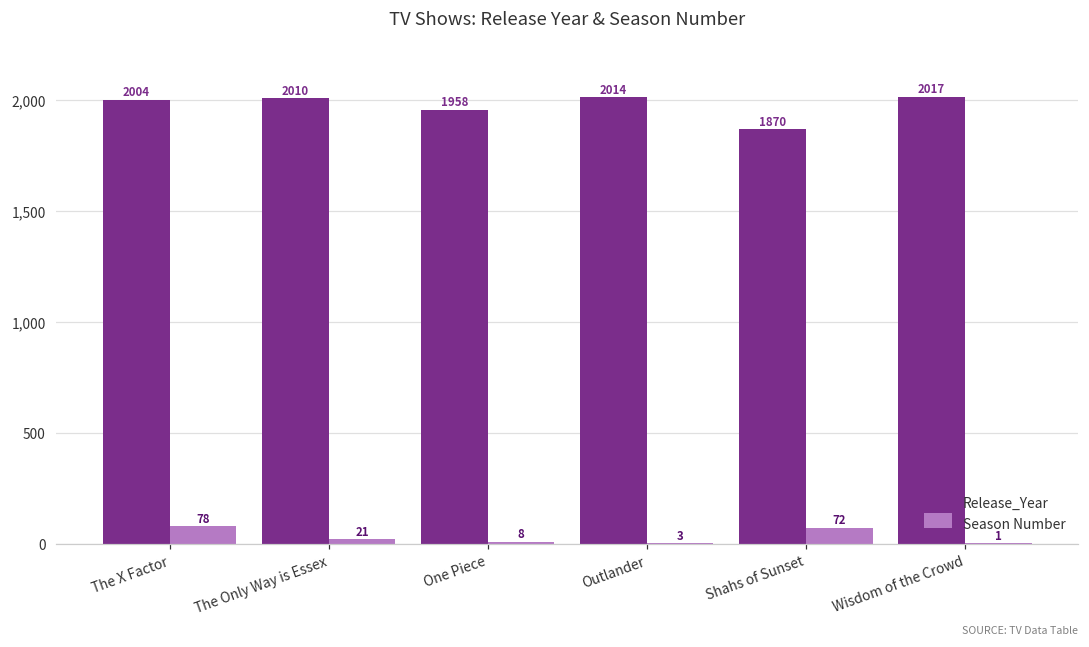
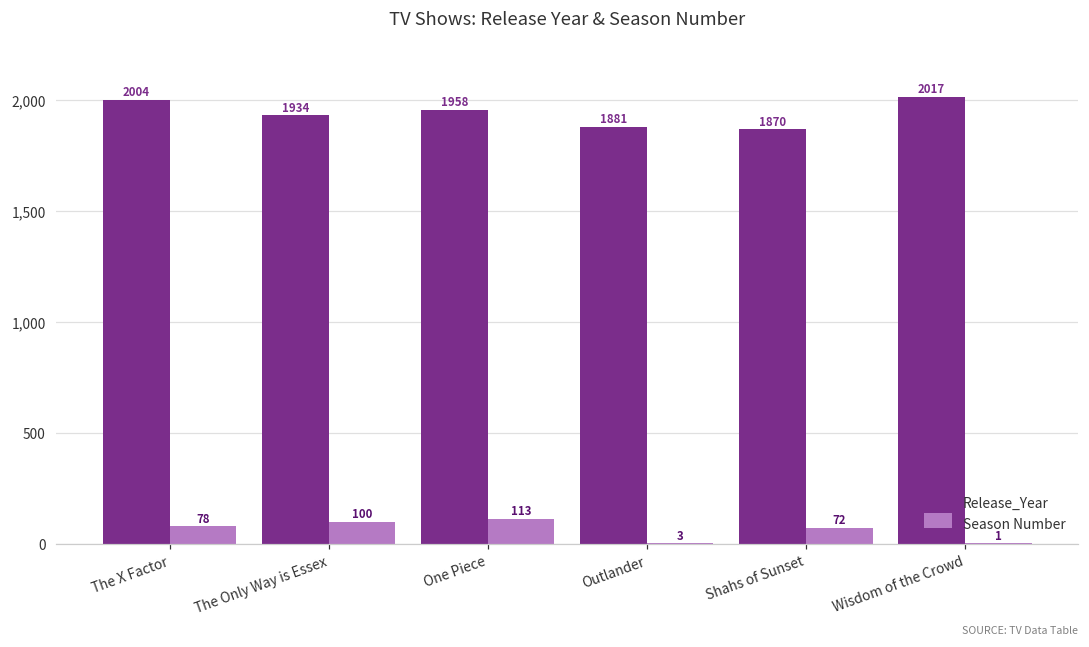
  {
    "Release_Year": {
      "The X Factor": 2004,
-     "The Only Way is Essex": 2010,
+     "The Only Way is Essex": 1934,
      "One Piece": 1958,
-     "Outlander": 2014,
+     "Outlander": 1881,
      "Shahs of Sunset": 1870,
      "Wisdom of the Crowd": 2017
    },
    "Season Number": {
      "The X Factor": 78,
-     "The Only Way is Essex": 21,
-     "One Piece": 8,
+     "The Only Way is Essex": 100,
+     "One Piece": 113,
      "Outlander": 3,
      "Shahs of Sunset": 72,
      "Wisdom of the Crowd": 1
    }
  }
